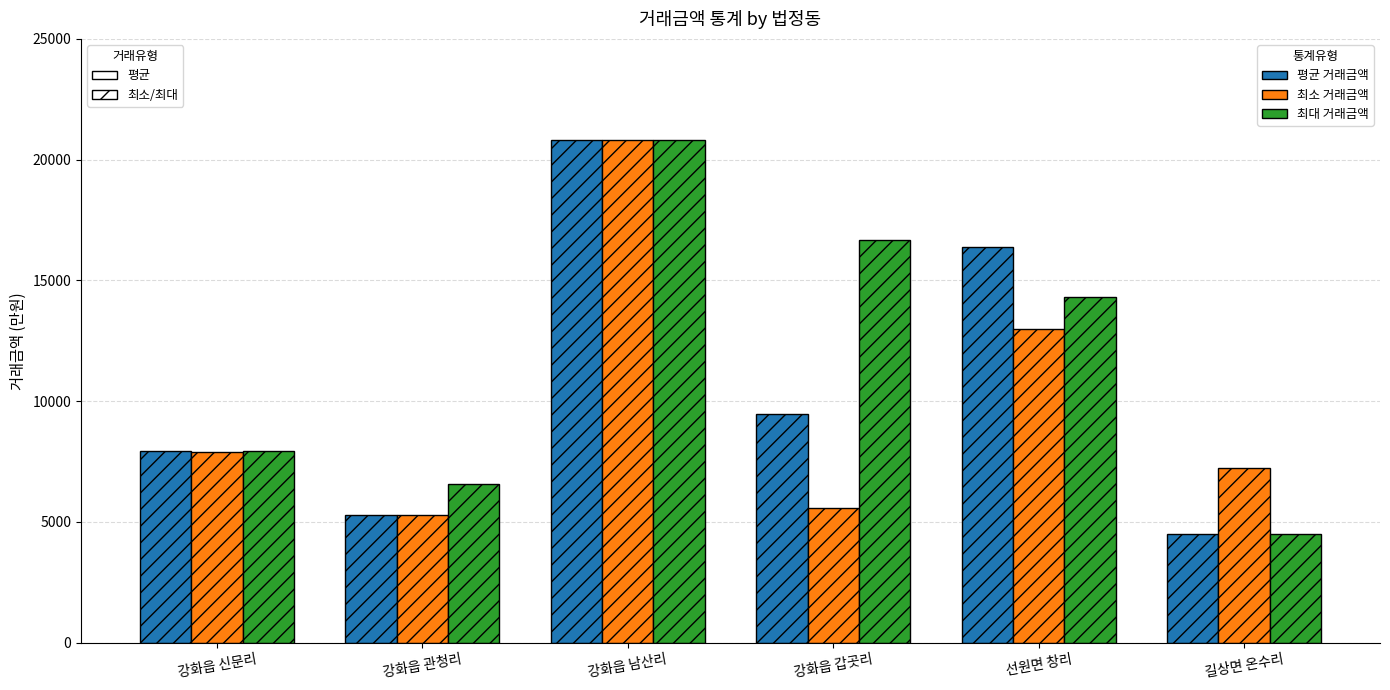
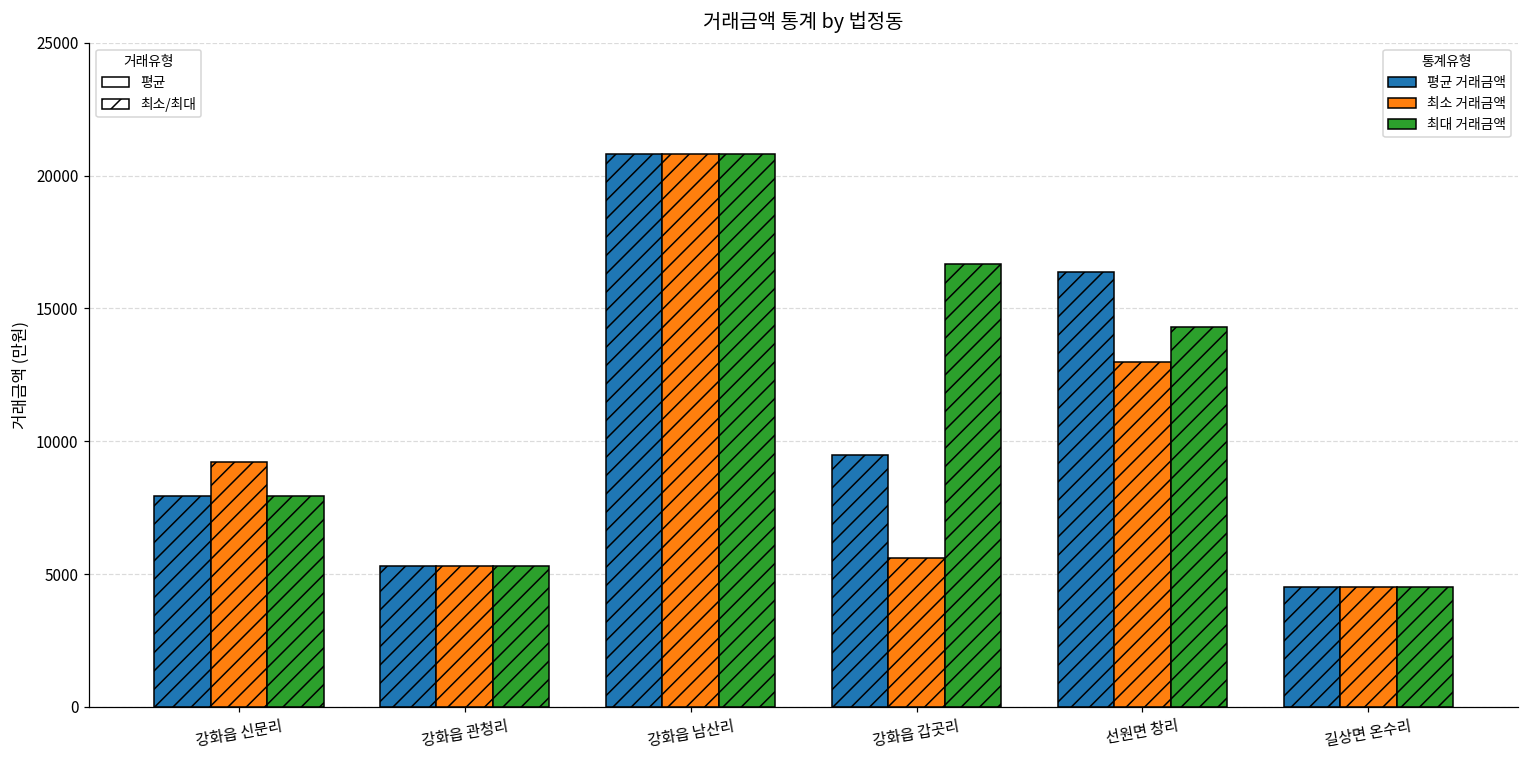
  {
    "평균 거래금액": {
      "강화읍 신문리": 7900,
      "강화읍 관청리": 5300,
      "강화읍 남산리": 20800,
      "강화읍 갑곳리": 9500,
      "선원면 창리": 16400,
      "길상면 온수리": 4500
    },
    "최소 거래금액": {
-     "강화읍 신문리": 7900,
+     "강화읍 신문리": 9200,
      "강화읍 관청리": 5300,
      "강화읍 남산리": 20800,
      "강화읍 갑곳리": 5600,
      "선원면 창리": 13000,
-     "길상면 온수리": 7200
+     "길상면 온수리": 4500
    },
    "최대 거래금액": {
      "강화읍 신문리": 8000,
-     "강화읍 관청리": 6600,
+     "강화읍 관청리": 5300,
      "강화읍 남산리": 20800,
      "강화읍 갑곳리": 16700,
      "선원면 창리": 14300,
      "길상면 온수리": 4500
    }
  }
